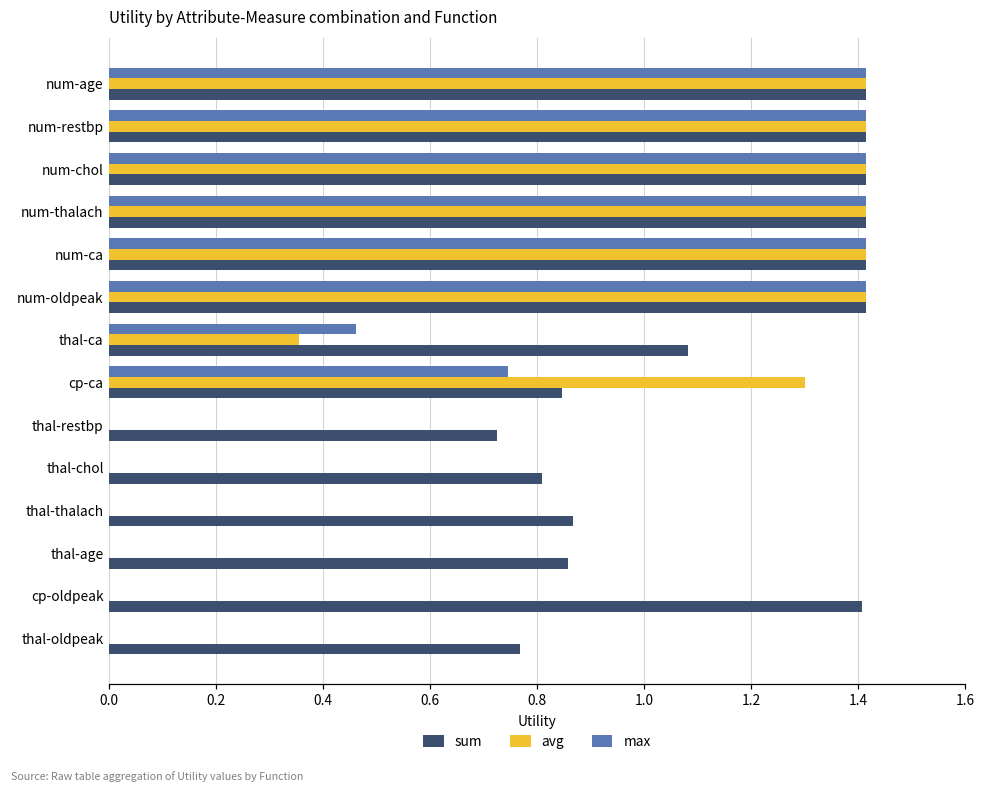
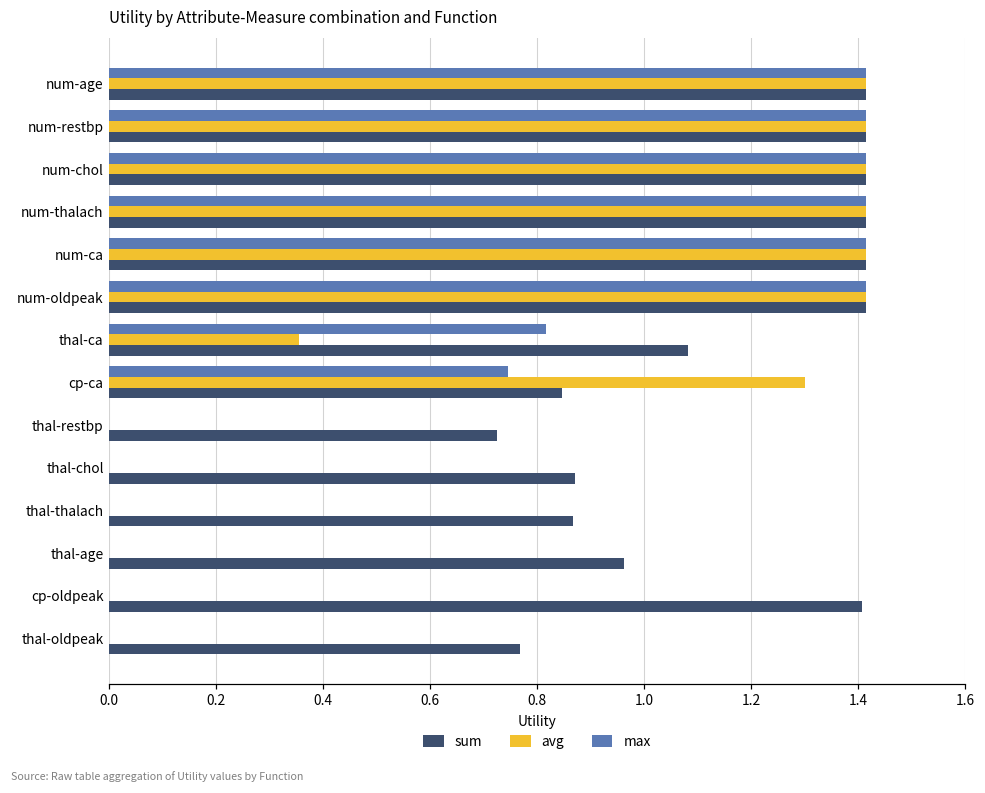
  {
    "sum": {
      "num-age": 1.41,
      "num-restbp": 1.41,
      "num-chol": 1.41,
      "num-thalach": 1.41,
      "num-ca": 1.41,
      "num-oldpeak": 1.41,
      "thal-ca": 1.08,
      "cp-ca": 0.85,
      "thal-restbp": 0.72,
-     "thal-chol": 0.81,
+     "thal-chol": 0.87,
      "thal-thalach": 0.87,
-     "thal-age": 0.86,
+     "thal-age": 0.96,
      "cp-oldpeak": 1.41,
      "thal-oldpeak": 0.77
    },
    "avg": {
      "num-age": 1.41,
      "num-restbp": 1.41,
      "num-chol": 1.41,
      "num-thalach": 1.41,
      "num-ca": 1.41,
      "num-oldpeak": 1.41,
      "thal-ca": 0.36,
      "cp-ca": 1.30,
      "thal-restbp": 0.00,
      "thal-chol": 0.00,
      "thal-thalach": 0.00,
      "thal-age": 0.00,
      "cp-oldpeak": 0.00,
      "thal-oldpeak": 0.00
    },
    "max": {
      "num-age": 1.41,
      "num-restbp": 1.41,
      "num-chol": 1.41,
      "num-thalach": 1.41,
      "num-ca": 1.41,
      "num-oldpeak": 1.41,
-     "thal-ca": 0.46,
+     "thal-ca": 0.82,
      "cp-ca": 0.75,
      "thal-restbp": 0.00,
      "thal-chol": 0.00,
      "thal-thalach": 0.00,
      "thal-age": 0.00,
      "cp-oldpeak": 0.00,
      "thal-oldpeak": 0.00
    }
  }
